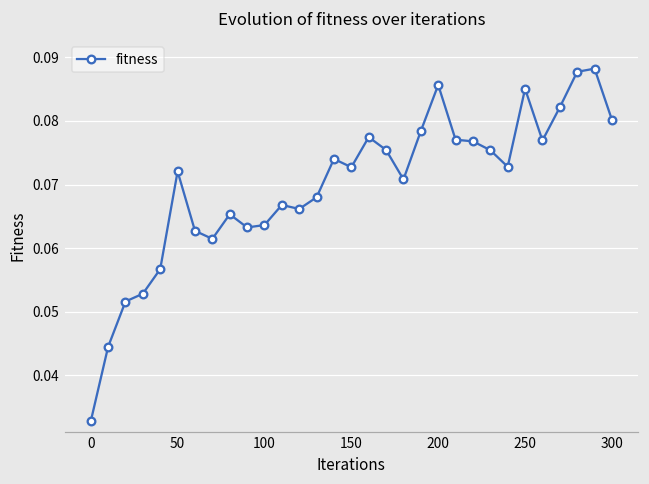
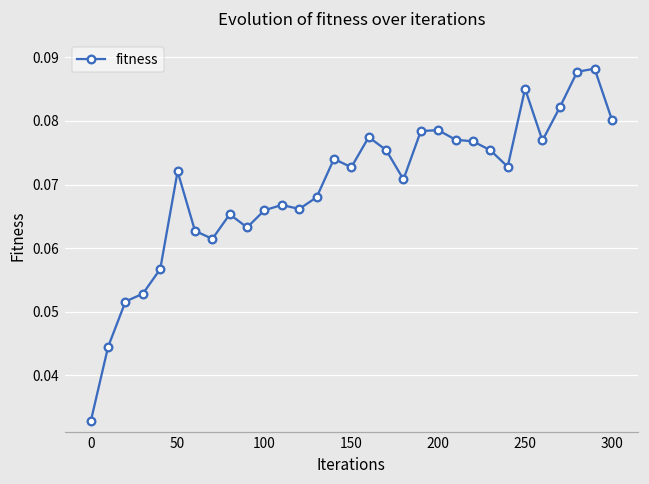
  {
    "0": 0.033,
    "50": 0.072,
-   "100": 0.064,
+   "100": 0.066,
    "150": 0.073,
-   "200": 0.086,
+   "200": 0.079,
    "250": 0.085,
    "300": 0.080
  }
